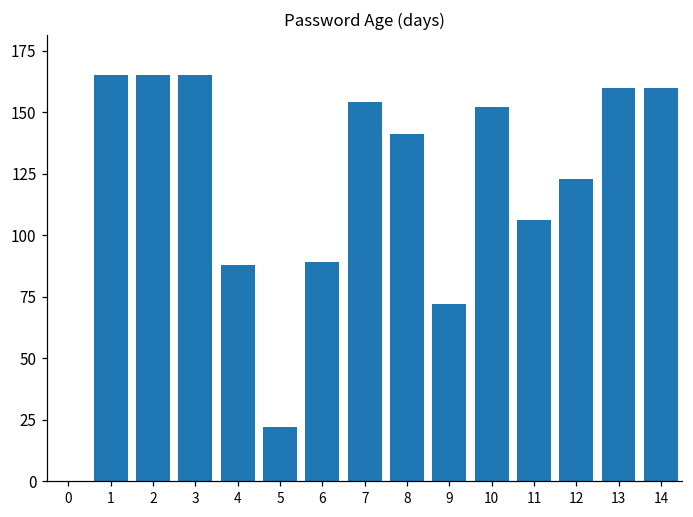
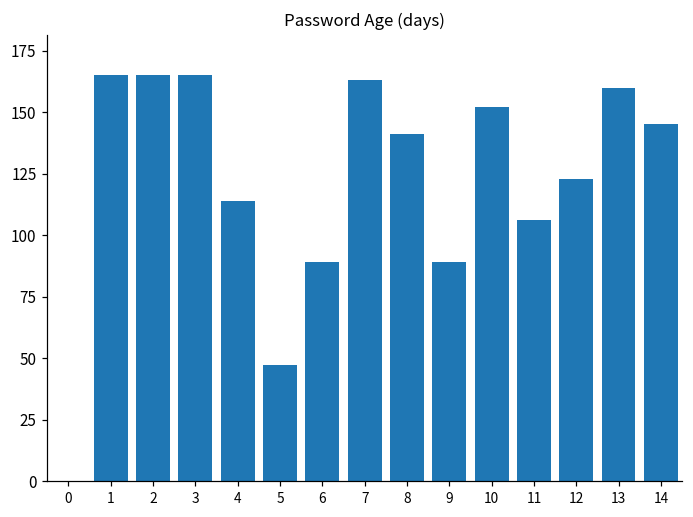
  {
    "0": 0,
    "1": 165,
    "2": 165,
    "3": 165,
-   "4": 88,
-   "5": 22,
+   "4": 114,
+   "5": 47,
    "6": 89,
-   "7": 154,
+   "7": 163,
    "8": 141,
-   "9": 72,
+   "9": 89,
    "10": 152,
    "11": 106,
    "12": 123,
    "13": 160,
-   "14": 160
+   "14": 145
  }
